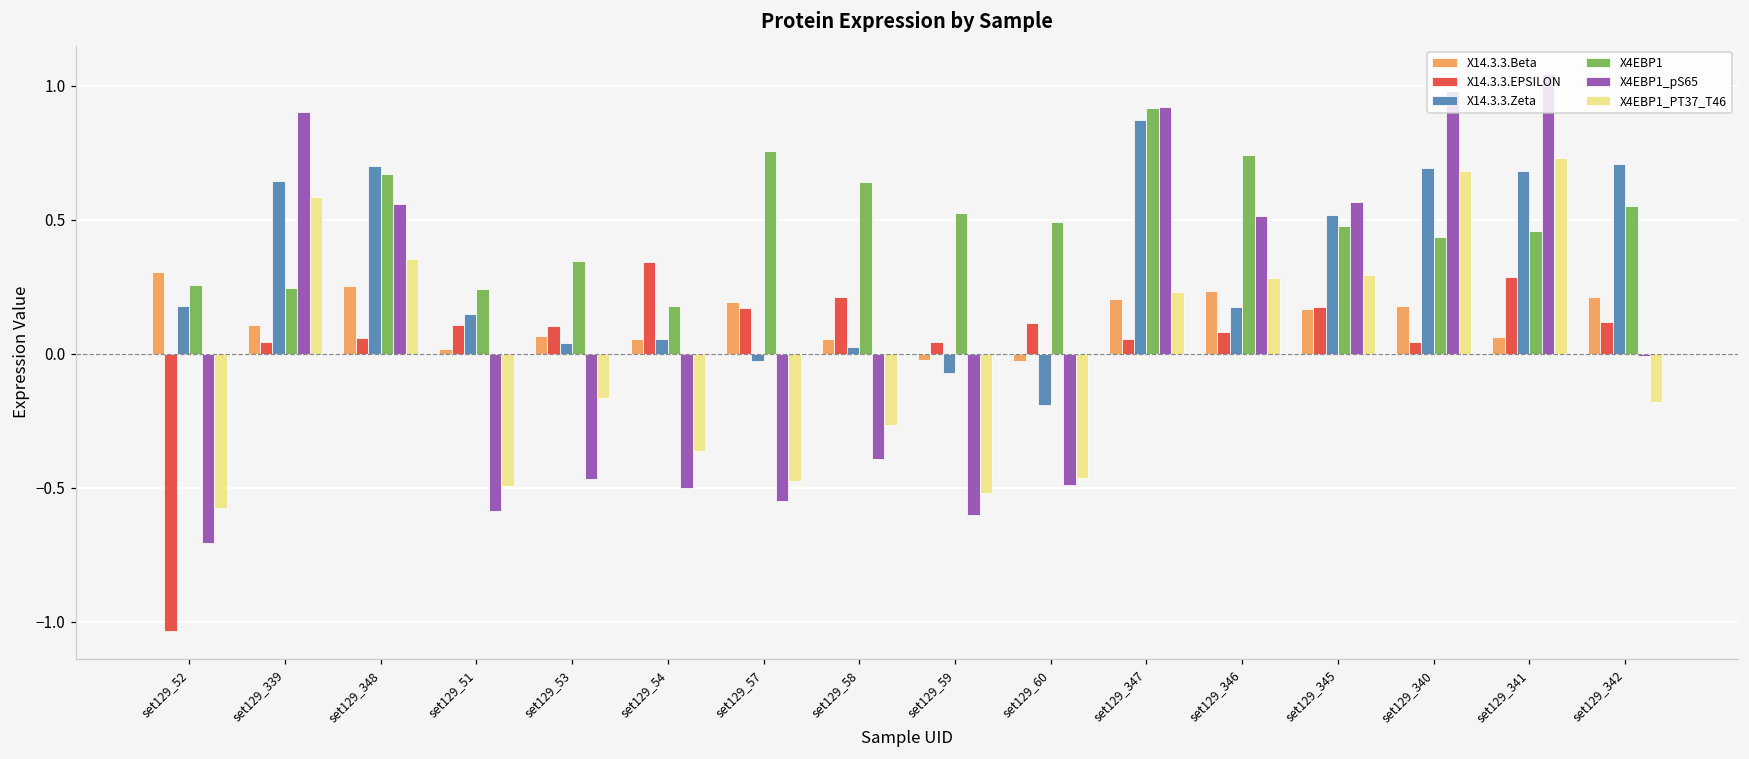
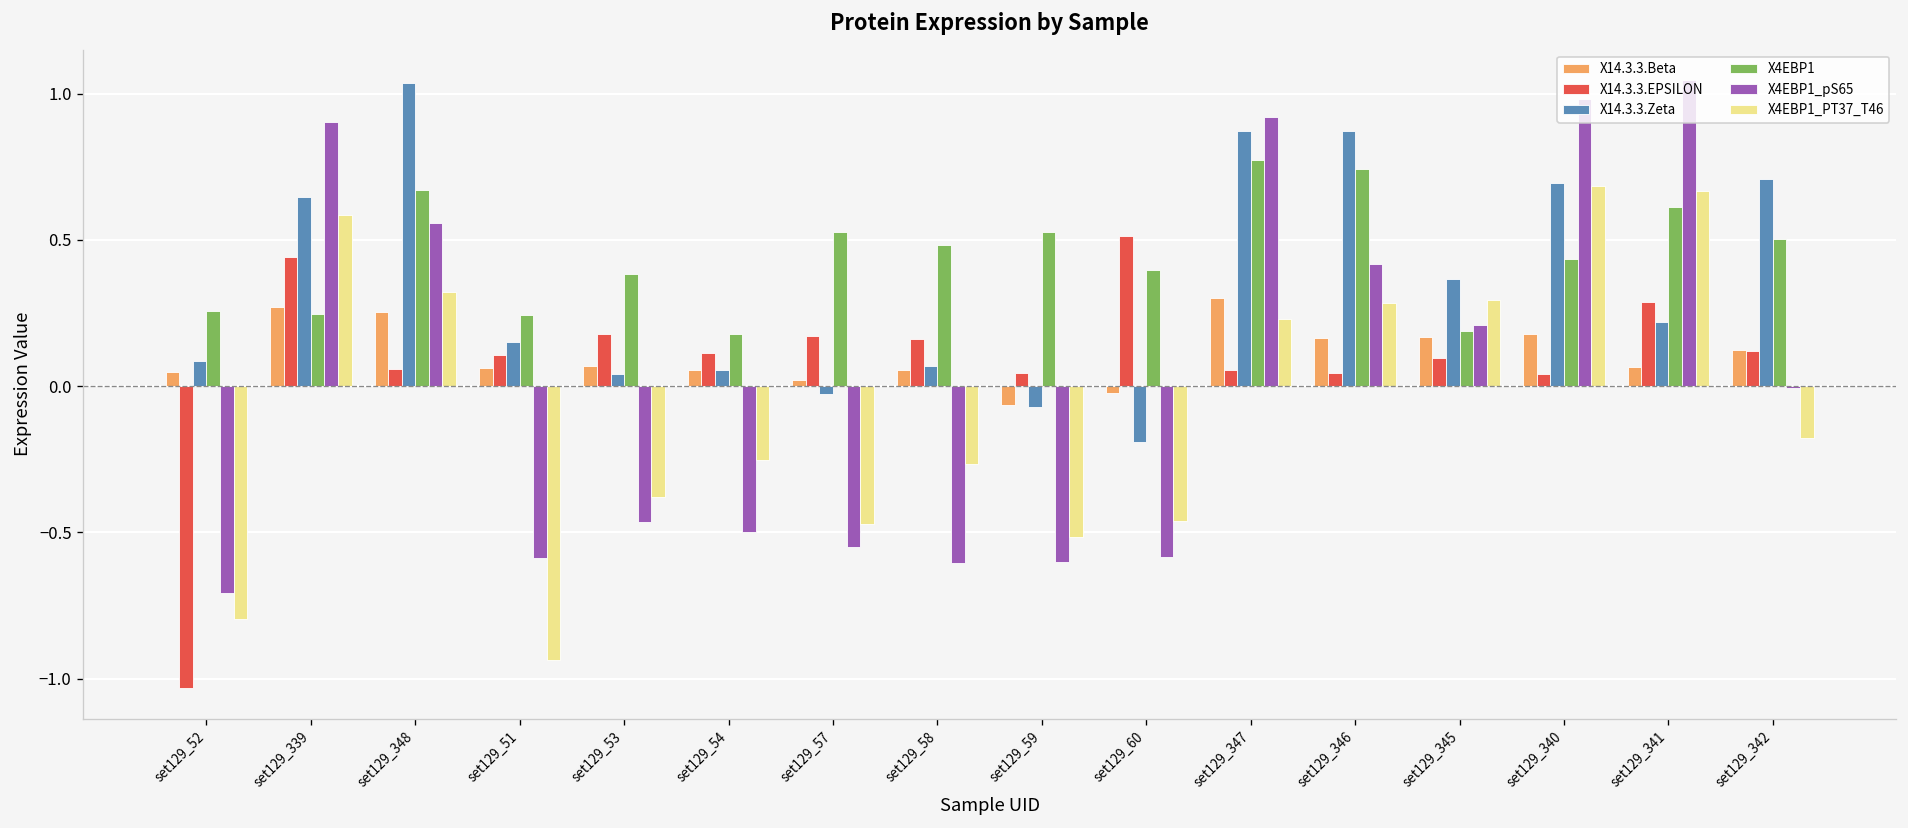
  {
    "X14.3.3.Beta": {
-     "set129_52": 0.31,
-     "set129_339": 0.11,
+     "set129_52": 0.05,
+     "set129_339": 0.27,
      "set129_348": 0.25,
-     "set129_51": 0.02,
+     "set129_51": 0.06,
      "set129_53": 0.07,
      "set129_54": 0.06,
-     "set129_57": 0.20,
+     "set129_57": 0.02,
      "set129_58": 0.05,
-     "set129_59": -0.02,
+     "set129_59": -0.07,
      "set129_60": -0.03,
-     "set129_347": 0.20,
-     "set129_346": 0.23,
+     "set129_347": 0.30,
+     "set129_346": 0.17,
      "set129_345": 0.17,
      "set129_340": 0.18,
      "set129_341": 0.06,
-     "set129_342": 0.21
+     "set129_342": 0.12
    },
    "X14.3.3.EPSILON": {
      "set129_52": -1.03,
-     "set129_339": 0.04,
+     "set129_339": 0.44,
      "set129_348": 0.06,
      "set129_51": 0.11,
-     "set129_53": 0.11,
-     "set129_54": 0.34,
+     "set129_53": 0.18,
+     "set129_54": 0.11,
      "set129_57": 0.17,
-     "set129_58": 0.21,
+     "set129_58": 0.16,
      "set129_59": 0.05,
-     "set129_60": 0.12,
+     "set129_60": 0.51,
      "set129_347": 0.05,
-     "set129_346": 0.08,
-     "set129_345": 0.17,
+     "set129_346": 0.05,
+     "set129_345": 0.10,
      "set129_340": 0.04,
      "set129_341": 0.29,
      "set129_342": 0.12
    },
    "X14.3.3.Zeta": {
-     "set129_52": 0.18,
+     "set129_52": 0.09,
      "set129_339": 0.65,
-     "set129_348": 0.70,
+     "set129_348": 1.04,
      "set129_51": 0.15,
      "set129_53": 0.04,
      "set129_54": 0.06,
      "set129_57": -0.03,
-     "set129_58": 0.03,
+     "set129_58": 0.07,
      "set129_59": -0.07,
      "set129_60": -0.19,
      "set129_347": 0.87,
-     "set129_346": 0.18,
-     "set129_345": 0.52,
+     "set129_346": 0.87,
+     "set129_345": 0.37,
      "set129_340": 0.69,
-     "set129_341": 0.68,
+     "set129_341": 0.22,
      "set129_342": 0.71
    },
    "X4EBP1": {
      "set129_52": 0.26,
      "set129_339": 0.25,
      "set129_348": 0.67,
      "set129_51": 0.24,
-     "set129_53": 0.35,
+     "set129_53": 0.38,
      "set129_54": 0.18,
-     "set129_57": 0.76,
-     "set129_58": 0.64,
+     "set129_57": 0.53,
+     "set129_58": 0.48,
      "set129_59": 0.53,
-     "set129_60": 0.49,
-     "set129_347": 0.92,
+     "set129_60": 0.40,
+     "set129_347": 0.77,
      "set129_346": 0.74,
-     "set129_345": 0.48,
+     "set129_345": 0.19,
      "set129_340": 0.44,
-     "set129_341": 0.46,
-     "set129_342": 0.55
+     "set129_341": 0.61,
+     "set129_342": 0.50
    },
    "X4EBP1_pS65": {
      "set129_52": -0.71,
      "set129_339": 0.90,
      "set129_348": 0.56,
      "set129_51": -0.59,
      "set129_53": -0.47,
      "set129_54": -0.50,
      "set129_57": -0.55,
-     "set129_58": -0.39,
+     "set129_58": -0.61,
      "set129_59": -0.60,
-     "set129_60": -0.49,
+     "set129_60": -0.58,
      "set129_347": 0.92,
-     "set129_346": 0.52,
-     "set129_345": 0.57
+     "set129_346": 0.42,
+     "set129_345": 0.21
    },
    "X4EBP1_PT37_T46": {
-     "set129_52": -0.57,
+     "set129_52": -0.80,
      "set129_339": 0.59,
-     "set129_348": 0.35,
-     "set129_51": -0.49,
-     "set129_53": -0.16,
-     "set129_54": -0.36,
+     "set129_348": 0.32,
+     "set129_51": -0.94,
+     "set129_53": -0.38,
+     "set129_54": -0.25,
      "set129_57": -0.47,
      "set129_58": -0.27,
      "set129_59": -0.52,
      "set129_60": -0.46,
      "set129_347": 0.23,
      "set129_346": 0.28,
      "set129_345": 0.29,
      "set129_340": 0.68,
-     "set129_341": 0.73,
+     "set129_341": 0.67,
      "set129_342": -0.18
    }
  }
